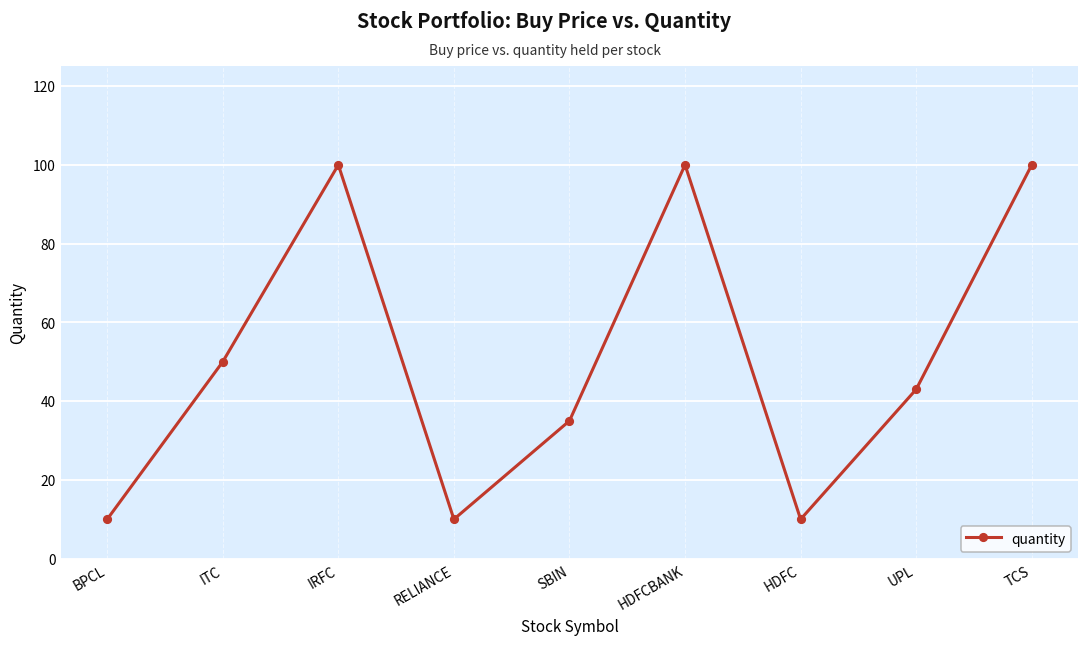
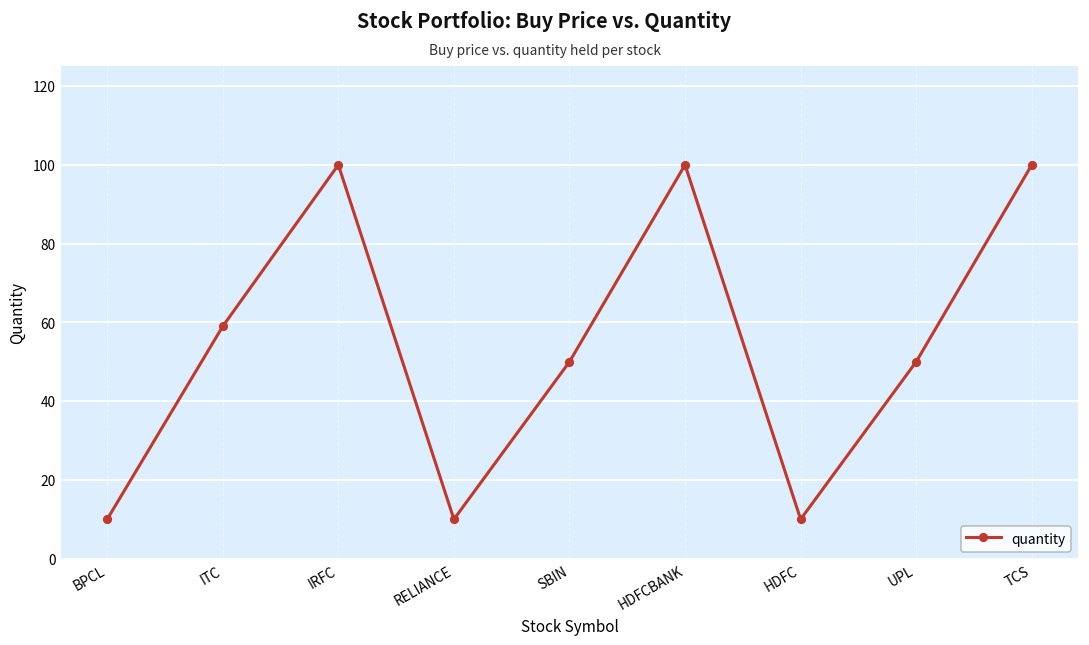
  {
    "BPCL": 10,
-   "ITC": 50,
+   "ITC": 59,
    "IRFC": 100,
    "RELIANCE": 10,
-   "SBIN": 35,
+   "SBIN": 50,
    "HDFCBANK": 100,
    "HDFC": 10,
-   "UPL": 43,
+   "UPL": 50,
    "TCS": 100
  }
